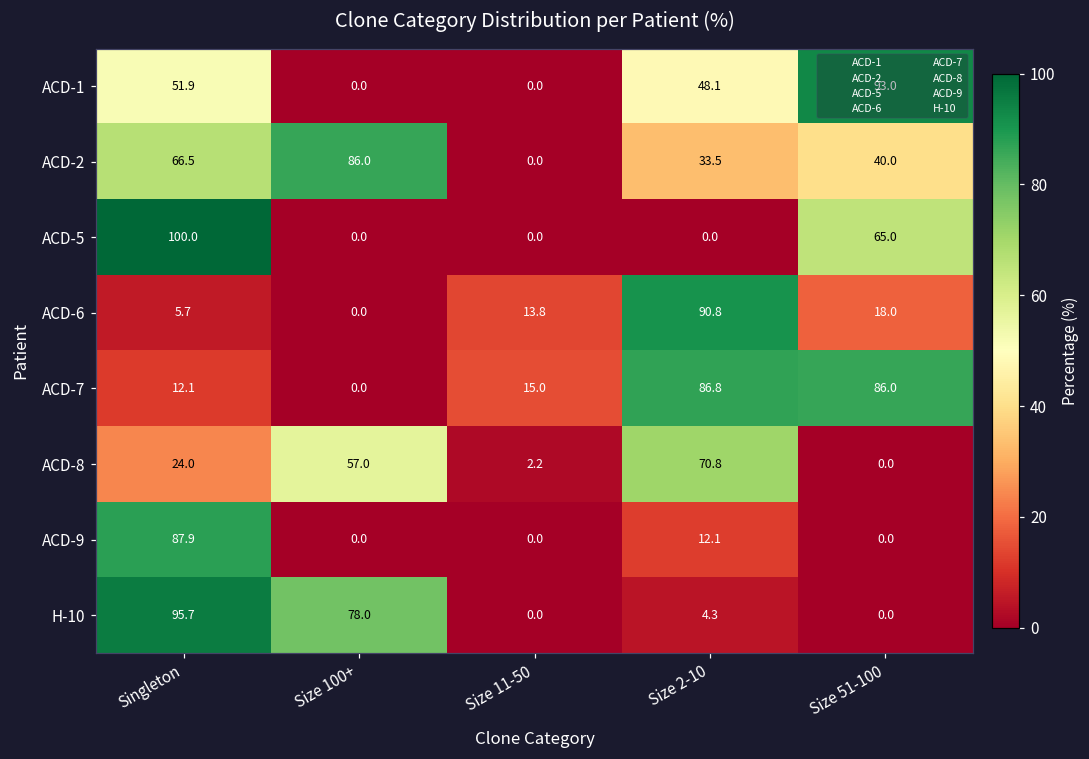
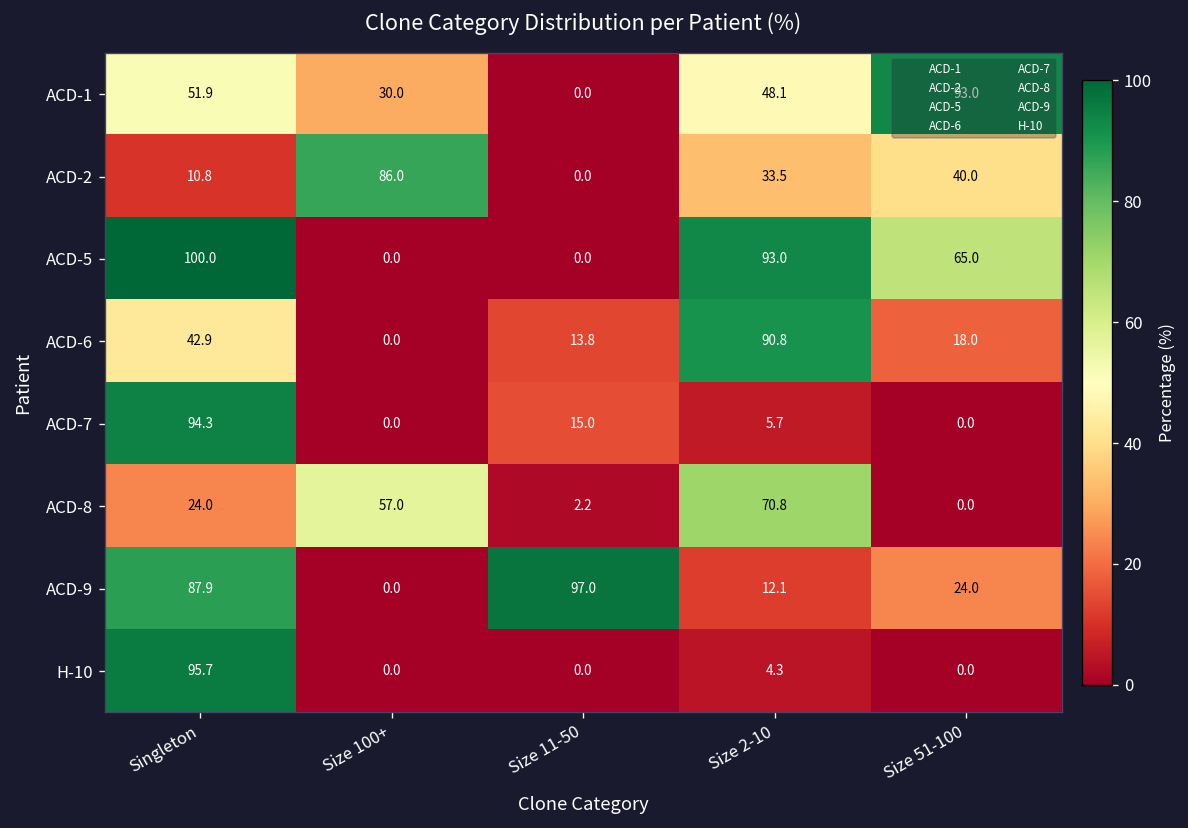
  {
    "ACD-1": {
      "Singleton": 51.9,
-     "Size 100+": 0.0,
+     "Size 100+": 30.0,
      "Size 11-50": 0.0,
      "Size 2-10": 48.1
    },
    "ACD-2": {
-     "Singleton": 66.5,
+     "Singleton": 10.8,
      "Size 100+": 86.0,
      "Size 11-50": 0.0,
      "Size 2-10": 33.5,
      "Size 51-100": 40.0
    },
    "ACD-5": {
      "Singleton": 100.0,
      "Size 100+": 0.0,
      "Size 11-50": 0.0,
-     "Size 2-10": 0.0,
+     "Size 2-10": 93.0,
      "Size 51-100": 65.0
    },
    "ACD-6": {
-     "Singleton": 5.7,
+     "Singleton": 42.9,
      "Size 100+": 0.0,
      "Size 11-50": 13.8,
      "Size 2-10": 90.8,
      "Size 51-100": 18.0
    },
    "ACD-7": {
-     "Singleton": 12.1,
+     "Singleton": 94.3,
      "Size 100+": 0.0,
      "Size 11-50": 15.0,
-     "Size 2-10": 86.8,
-     "Size 51-100": 86.0
+     "Size 2-10": 5.7,
+     "Size 51-100": 0.0
    },
    "ACD-8": {
      "Singleton": 24.0,
      "Size 100+": 57.0,
      "Size 11-50": 2.2,
      "Size 2-10": 70.8,
      "Size 51-100": 0.0
    },
    "ACD-9": {
      "Singleton": 87.9,
      "Size 100+": 0.0,
-     "Size 11-50": 0.0,
+     "Size 11-50": 97.0,
      "Size 2-10": 12.1,
-     "Size 51-100": 0.0
+     "Size 51-100": 24.0
    },
    "H-10": {
      "Singleton": 95.7,
-     "Size 100+": 78.0,
+     "Size 100+": 0.0,
      "Size 11-50": 0.0,
      "Size 2-10": 4.3,
      "Size 51-100": 0.0
    }
  }
